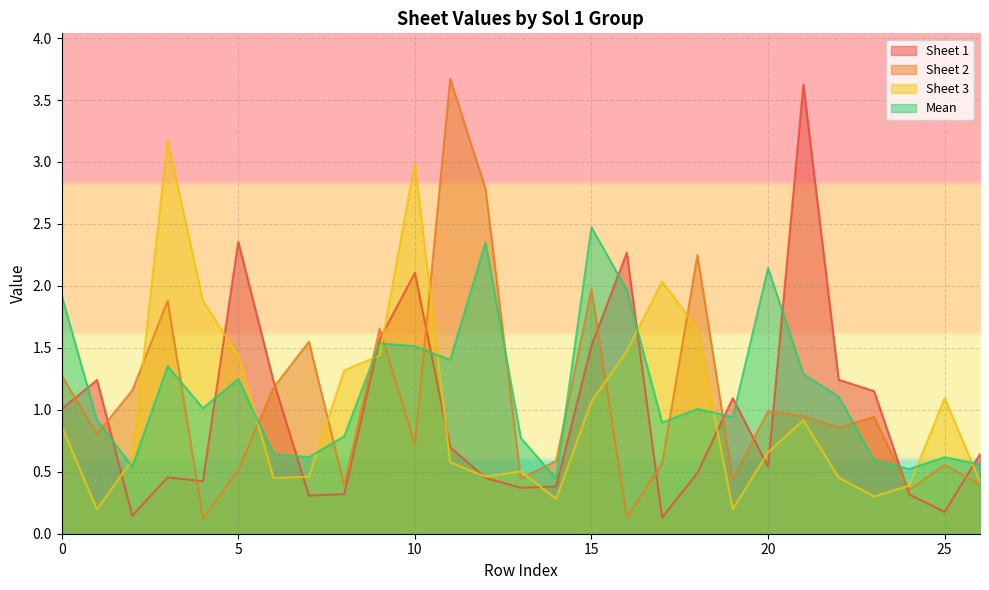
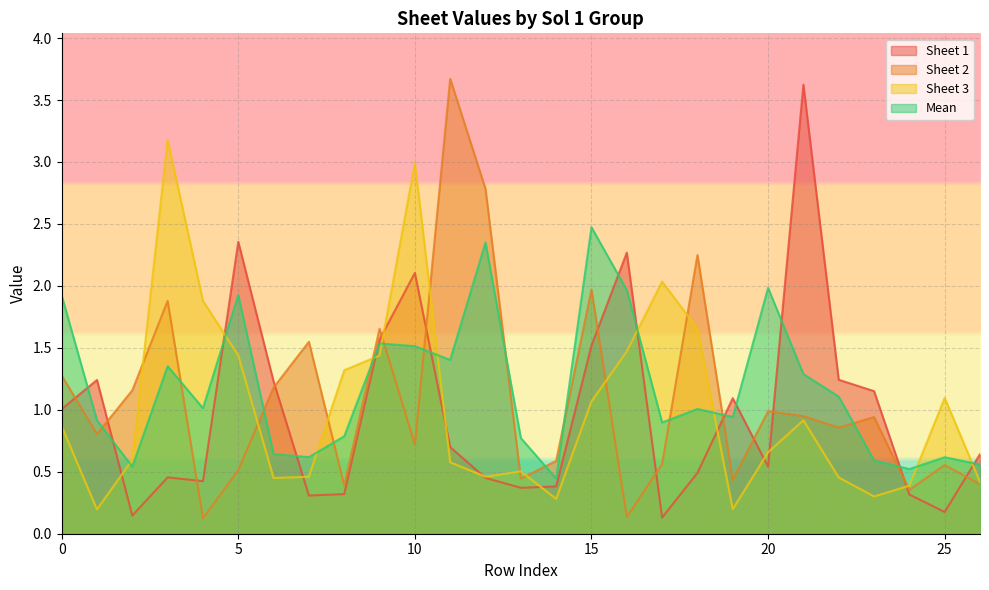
  {
    "Mean": {
      "0": 1.92,
-     "5": 1.25,
+     "5": 1.93,
      "10": 1.51,
      "15": 2.47,
-     "20": 2.14,
+     "20": 1.98,
      "25": 0.62
    }
  }
